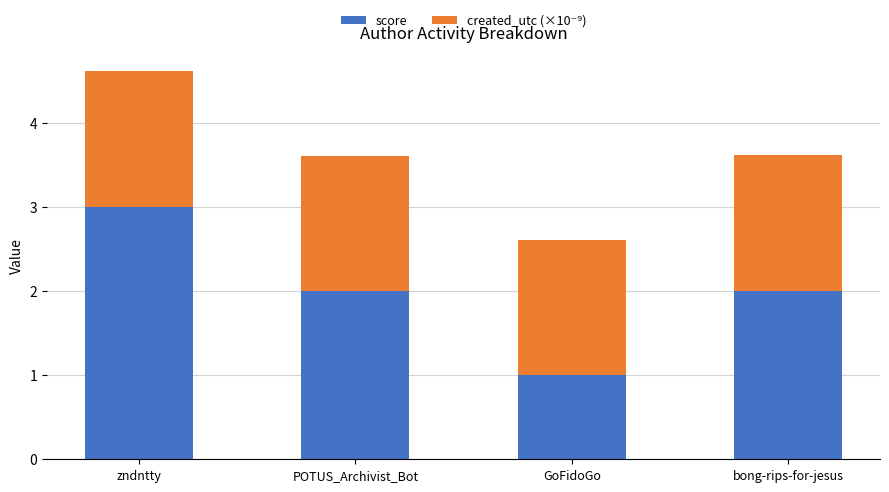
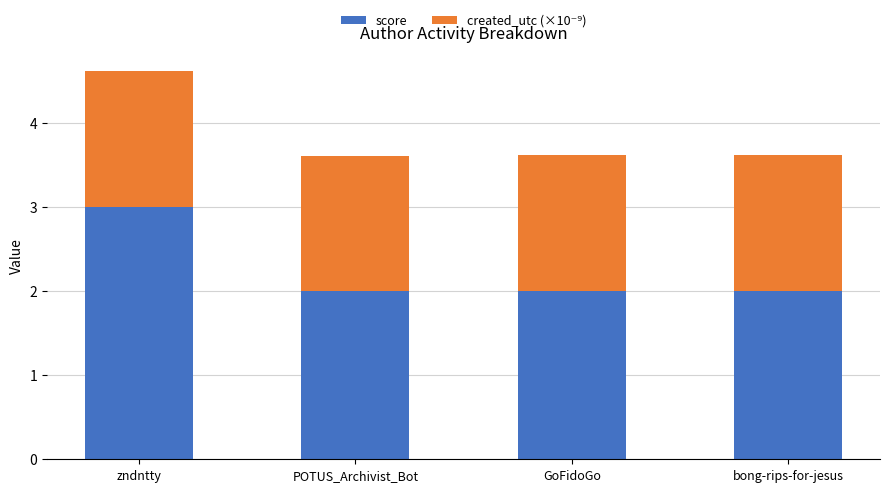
  {
    "score": {
      "zndntty": 3,
      "POTUS_Archivist_Bot": 2,
-     "GoFidoGo": 1,
+     "GoFidoGo": 2,
      "bong-rips-for-jesus": 2
    },
    "created_utc (×10⁻⁹)": {
      "zndntty": 1.6,
      "POTUS_Archivist_Bot": 1.6,
      "GoFidoGo": 1.6,
      "bong-rips-for-jesus": 1.6
    }
  }
